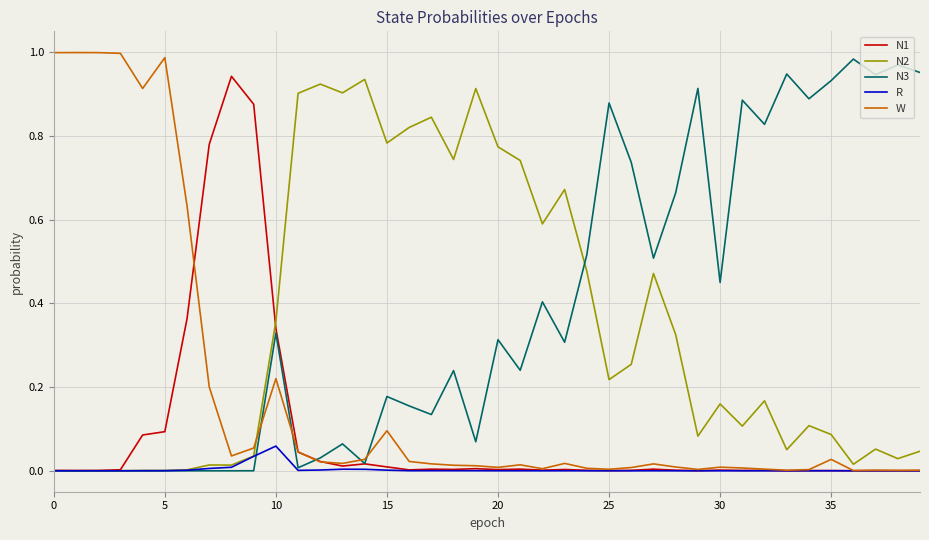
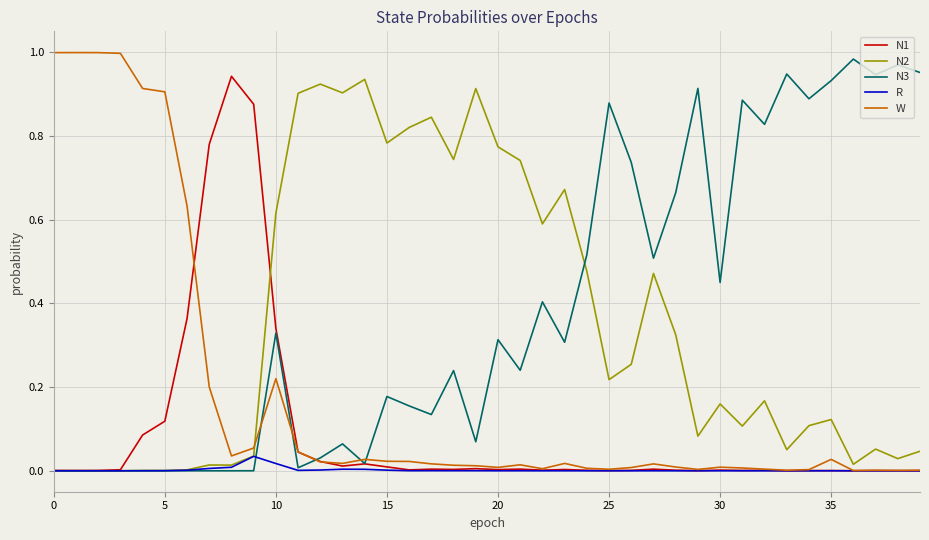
  {
    "N1": {
-     "5": 0.09,
+     "5": 0.12,
      "10": 0.34,
      "15": 0.01
    },
    "N2": {
-     "10": 0.36,
+     "10": 0.62,
      "15": 0.78,
      "20": 0.77,
      "25": 0.22,
      "30": 0.16,
-     "35": 0.09
+     "35": 0.12
    },
    "N3": {
      "10": 0.33,
      "15": 0.18,
      "20": 0.31,
      "25": 0.88,
      "30": 0.45,
      "35": 0.93
    },
    "R": {
-     "10": 0.06,
+     "10": 0.02,
      "15": 0.00
    },
    "W": {
      "0": 1.00,
-     "5": 0.99,
+     "5": 0.91,
      "10": 0.22,
-     "15": 0.10,
+     "15": 0.02,
      "30": 0.01,
      "35": 0.03
    }
  }
